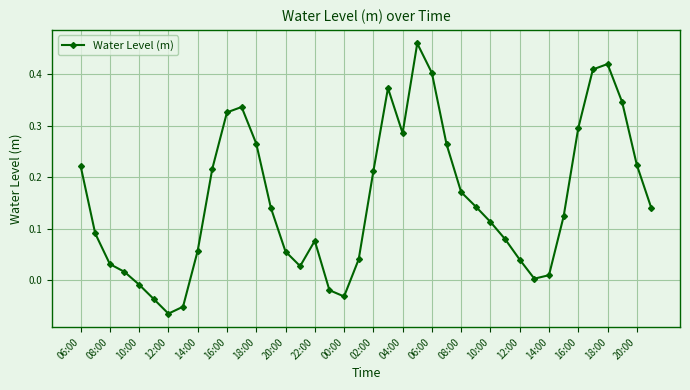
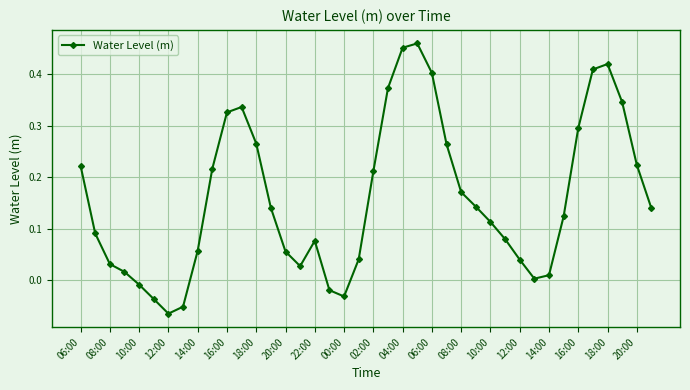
  {
    "22:00": 0.08,
    "00:00": -0.03,
    "02:00": 0.21,
-   "04:00": 0.29
+   "04:00": 0.45
  }
